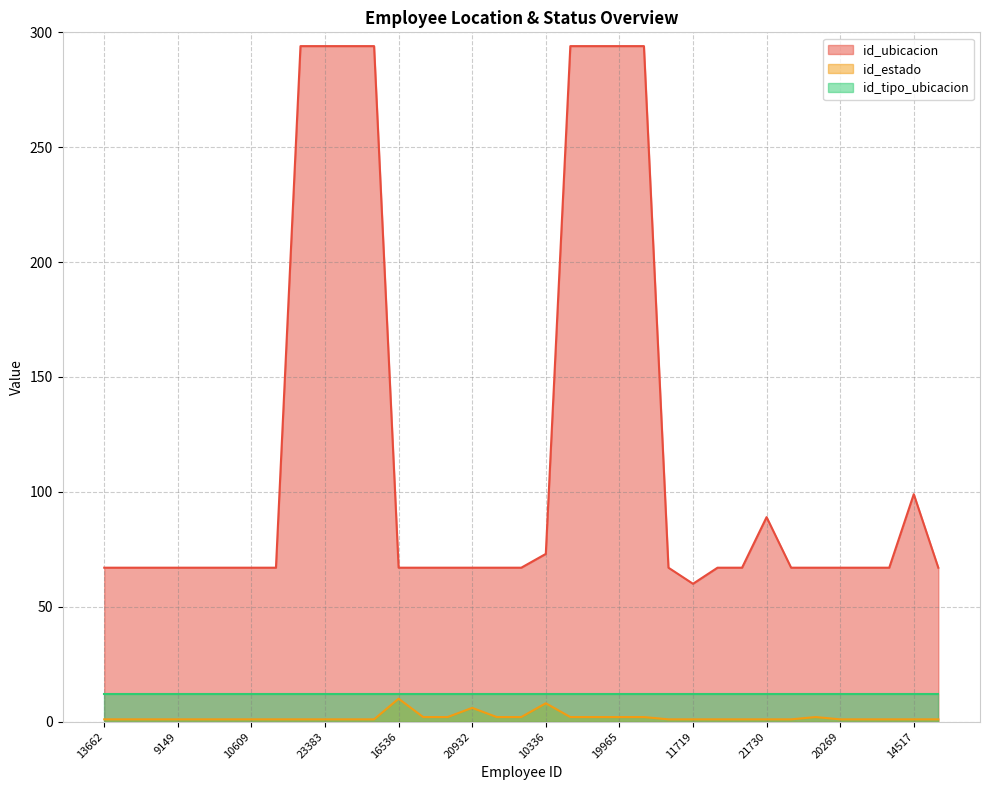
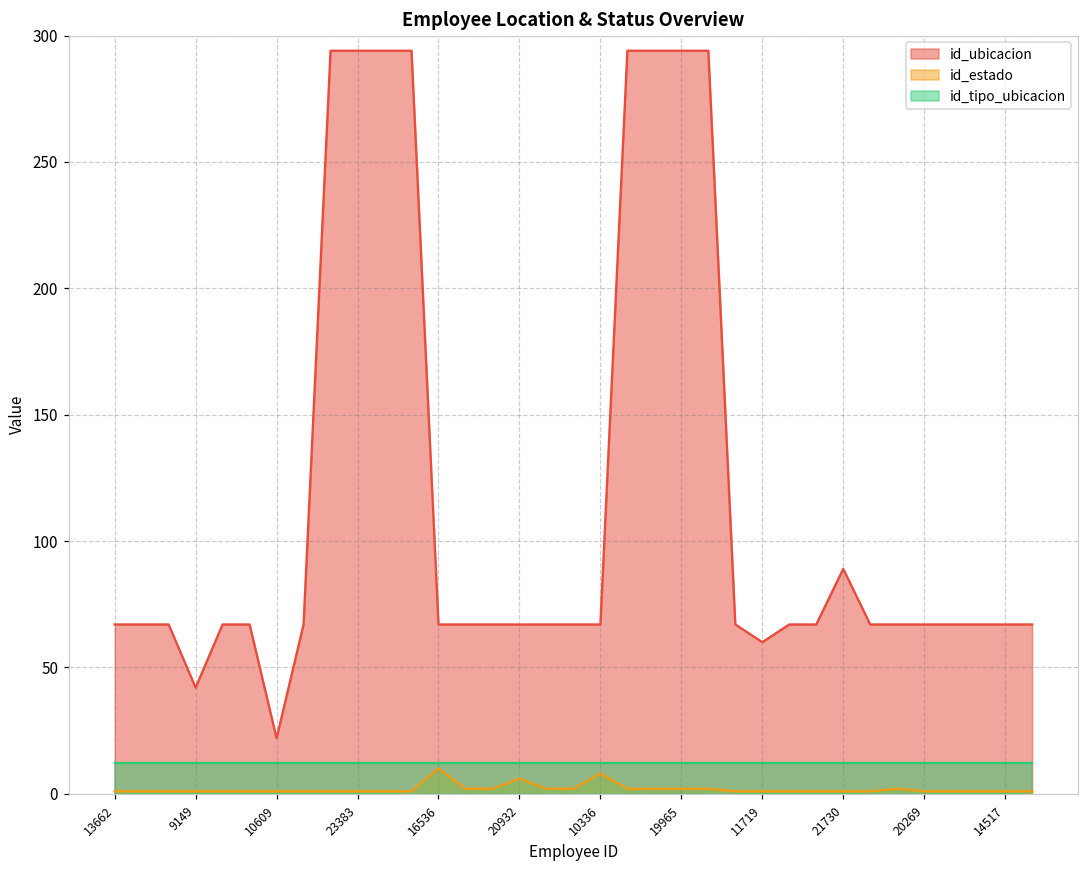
  {
    "id_ubicacion": {
      "13662": 67,
-     "9149": 67,
-     "10609": 67,
+     "9149": 42,
+     "10609": 22,
      "23383": 294,
      "16536": 67,
      "20932": 67,
-     "10336": 73,
+     "10336": 67,
      "19965": 294,
      "11719": 60,
      "21730": 89,
      "20269": 67,
-     "14517": 99
+     "14517": 67
    },
    "id_estado": {
      "13662": 1,
      "9149": 1,
      "10609": 1,
      "23383": 1,
      "16536": 10,
      "20932": 6,
      "10336": 8,
      "19965": 2,
      "11719": 1,
      "21730": 1,
      "20269": 1,
      "14517": 1
    },
    "id_tipo_ubicacion": {
      "13662": 12,
      "9149": 12,
      "10609": 12,
      "23383": 12,
      "16536": 12,
      "20932": 12,
      "10336": 12,
      "19965": 12,
      "11719": 12,
      "21730": 12,
      "20269": 12,
      "14517": 12
    }
  }
